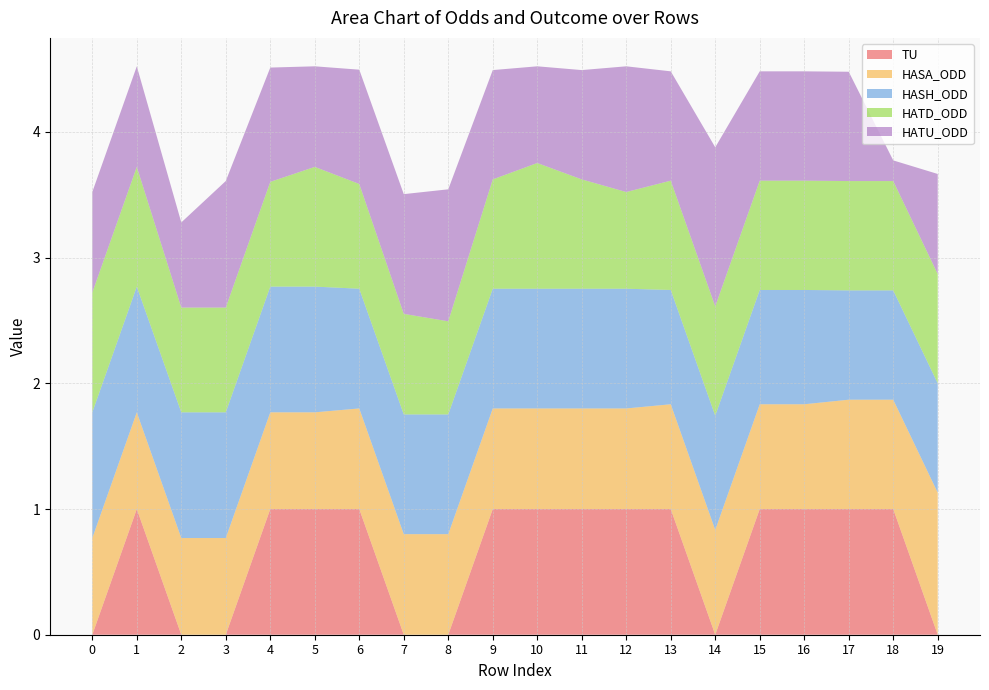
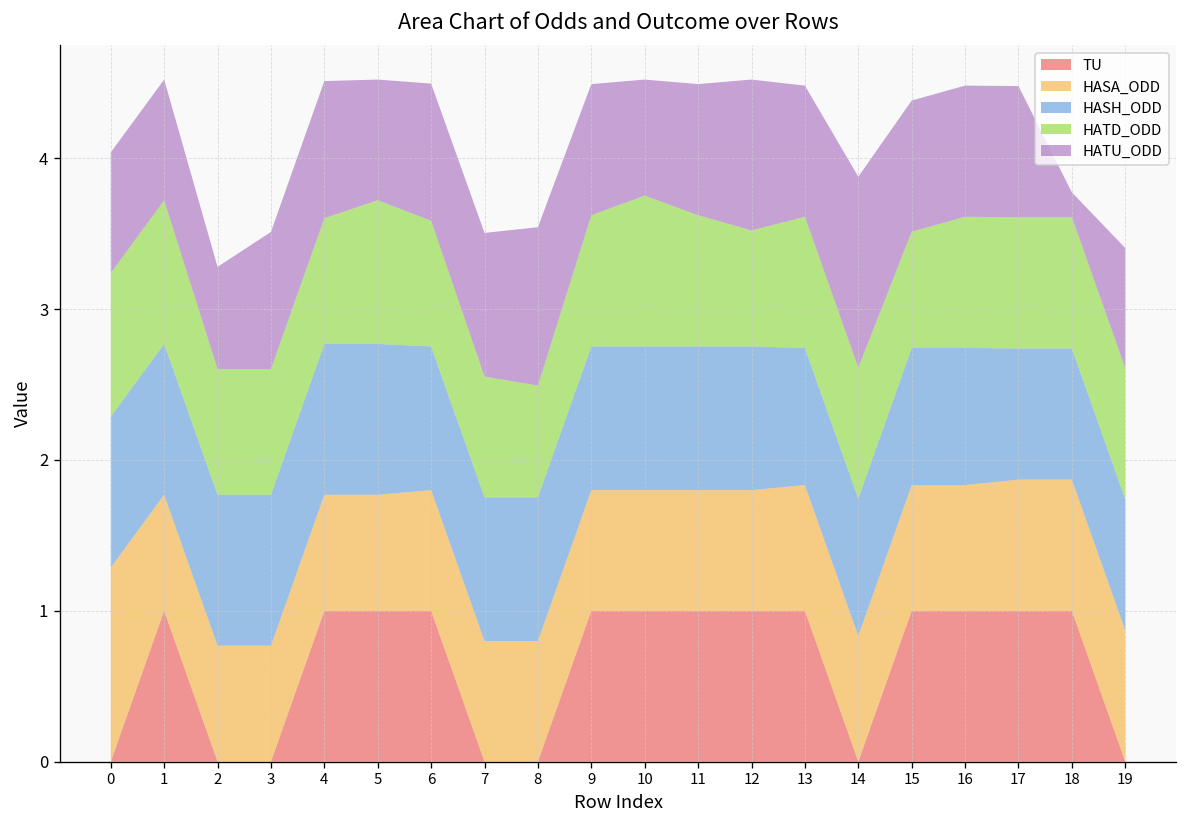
  {
    "TU": {
      "0": 0.00,
      "1": 1.00,
      "2": 0.00,
      "3": 0.00,
      "4": 1.00,
      "5": 1.00,
      "6": 1.00,
      "7": 0.00,
      "8": 0.00,
      "9": 1.00,
      "10": 1.00,
      "11": 1.00,
      "12": 1.00,
      "13": 1.00,
      "14": 0.00,
      "15": 1.00,
      "16": 1.00,
      "17": 1.00,
      "18": 1.00,
      "19": 0.00
    },
    "HASA_ODD": {
-     "0": 0.77,
+     "0": 1.29,
      "1": 0.77,
      "2": 0.77,
      "3": 0.77,
      "4": 0.77,
      "5": 0.77,
      "6": 0.80,
      "7": 0.80,
      "8": 0.80,
      "9": 0.80,
      "10": 0.80,
      "11": 0.80,
      "12": 0.80,
      "13": 0.83,
      "14": 0.83,
      "15": 0.83,
      "16": 0.83,
      "17": 0.87,
      "18": 0.87,
-     "19": 1.13
+     "19": 0.87
    },
    "HASH_ODD": {
      "0": 1.00,
      "1": 1.00,
      "2": 1.00,
      "3": 1.00,
      "4": 1.00,
      "5": 1.00,
      "6": 0.95,
      "7": 0.95,
      "8": 0.95,
      "9": 0.95,
      "10": 0.95,
      "11": 0.95,
      "12": 0.95,
      "13": 0.91,
      "14": 0.91,
      "15": 0.91,
      "16": 0.91,
      "17": 0.87,
      "18": 0.87,
      "19": 0.87
    },
    "HATD_ODD": {
      "0": 0.95,
      "1": 0.95,
      "2": 0.83,
      "3": 0.83,
      "4": 0.83,
      "5": 0.95,
      "6": 0.83,
      "7": 0.80,
      "8": 0.74,
      "9": 0.87,
      "10": 1.00,
      "11": 0.87,
      "12": 0.77,
      "13": 0.87,
      "14": 0.87,
-     "15": 0.87,
+     "15": 0.77,
      "16": 0.87,
      "17": 0.87,
      "18": 0.87,
      "19": 0.87
    },
    "HATU_ODD": {
      "0": 0.80,
      "1": 0.80,
      "2": 0.68,
-     "3": 1.01,
+     "3": 0.91,
      "4": 0.91,
      "5": 0.80,
      "6": 0.91,
      "7": 0.95,
      "8": 1.05,
      "9": 0.87,
      "10": 0.77,
      "11": 0.87,
      "12": 1.00,
      "13": 0.87,
      "14": 1.27,
      "15": 0.87,
      "16": 0.87,
      "17": 0.87,
      "18": 0.16,
      "19": 0.80
    }
  }
